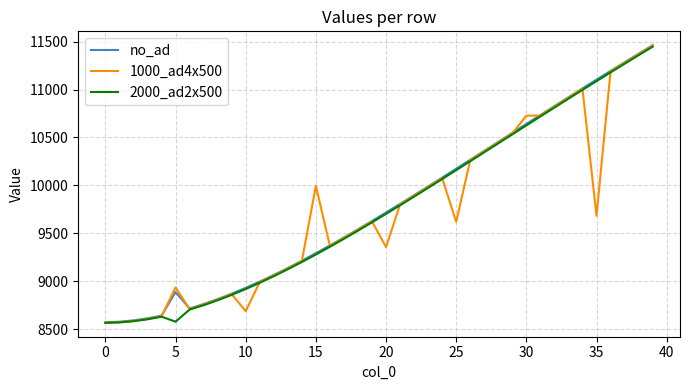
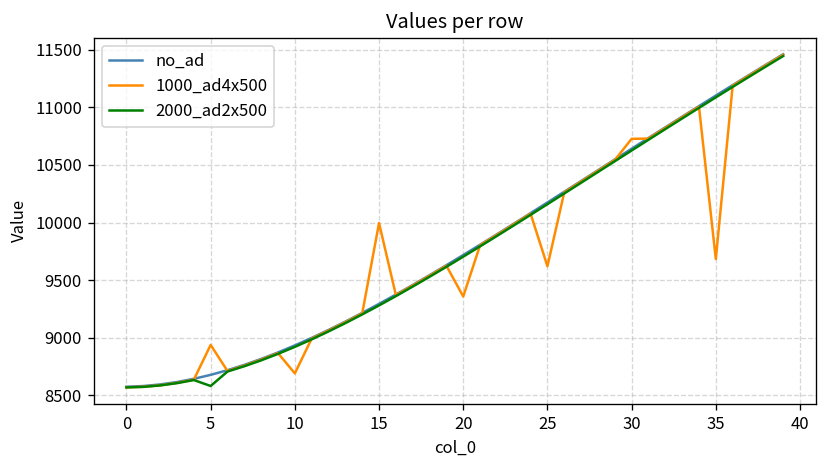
  {
    "no_ad": {
-     "5": 8900
+     "5": 8700
    },
    "1000_ad4x500": {
      "5": 8900,
      "10": 8700,
      "15": 10000,
      "20": 9400,
      "25": 9600,
      "30": 10700,
      "35": 9700
    },
    "2000_ad2x500": {
      "5": 8600
    }
  }
